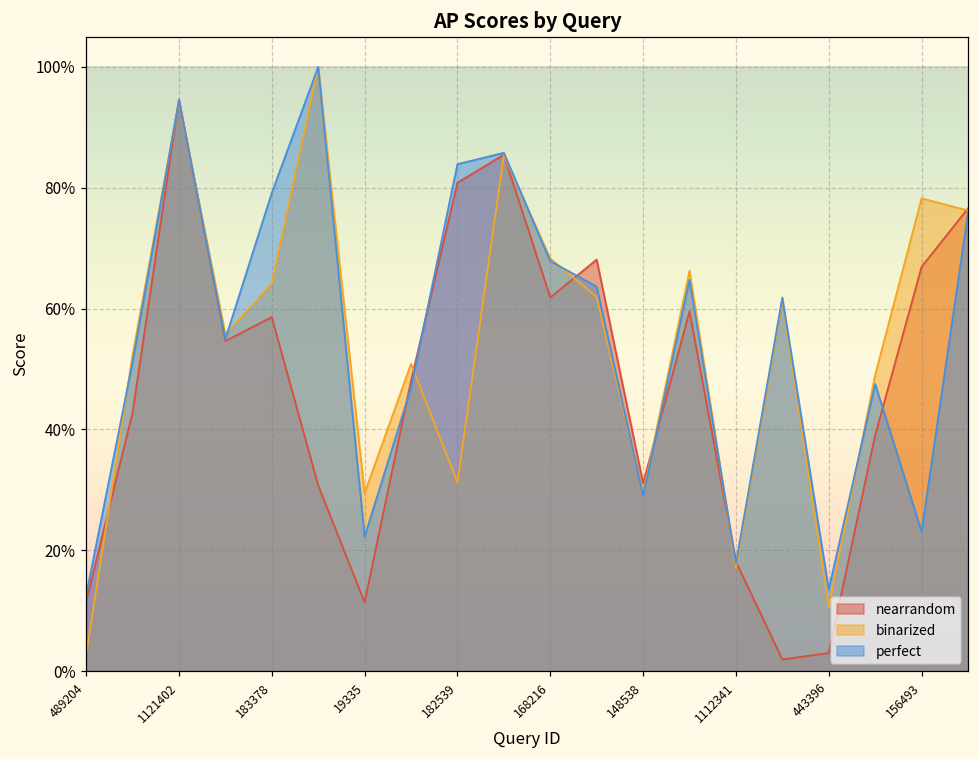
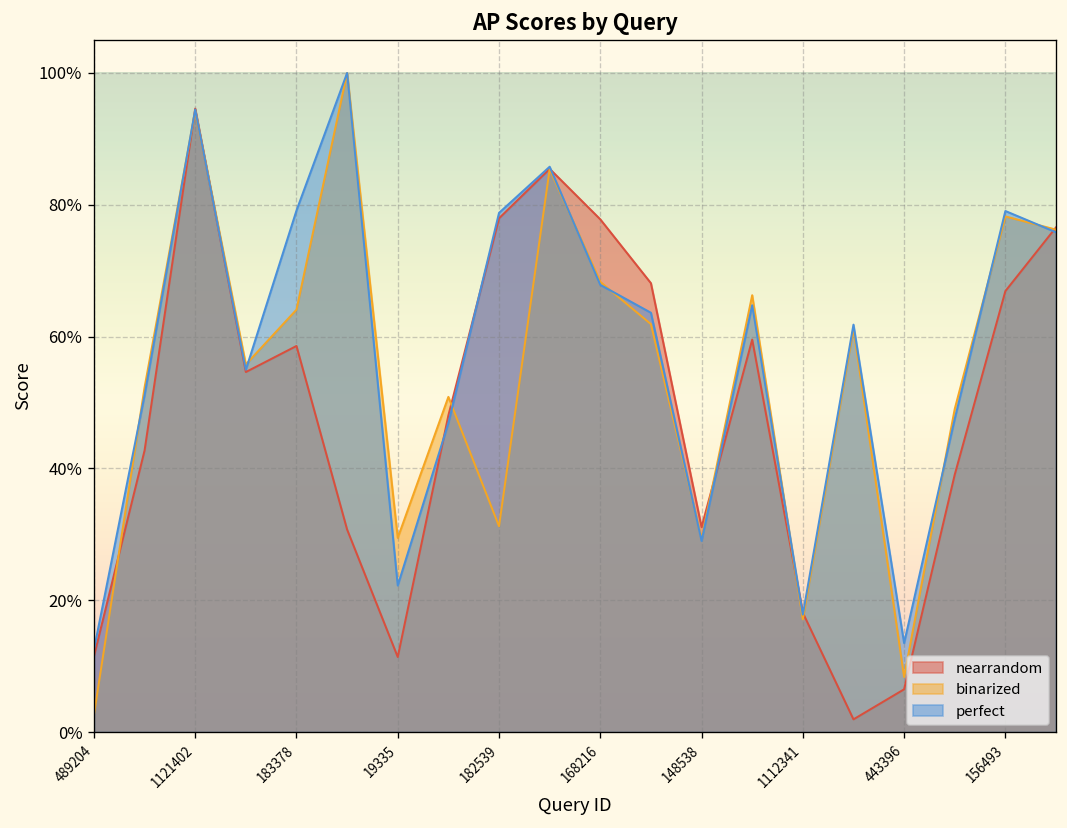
  {
    "nearrandom": {
      "489204": "12%",
      "183378": "59%",
      "19335": "11%",
-     "182539": "81%",
-     "168216": "62%",
+     "182539": "78%",
+     "168216": "78%",
      "148538": "31%",
-     "443396": "3%",
+     "443396": "6%",
      "156493": "67%"
    },
    "binarized": {
      "489204": "3%",
      "183378": "64%",
      "19335": "29%",
      "182539": "31%",
      "1112341": "17%",
-     "443396": "11%",
+     "443396": "8%",
      "156493": "78%"
    },
    "perfect": {
      "489204": "13%",
      "183378": "79%",
      "19335": "22%",
-     "182539": "84%",
+     "182539": "79%",
      "443396": "14%",
-     "156493": "23%"
+     "156493": "79%"
    }
  }
